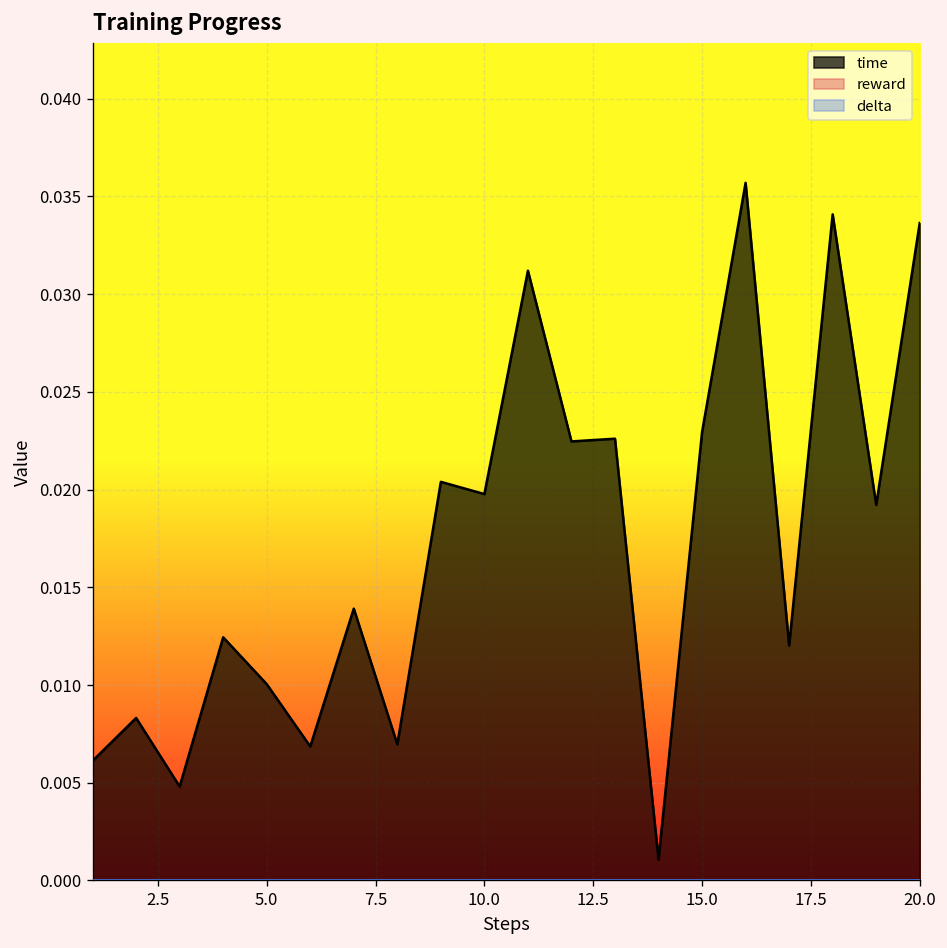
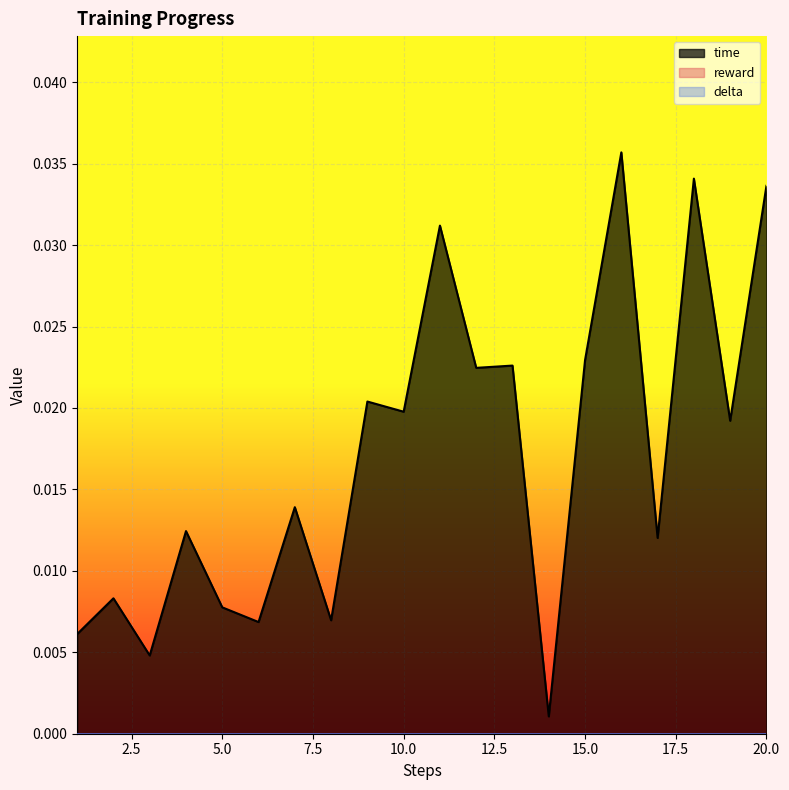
  {
    "time": {
-     "5.0": 0.0100,
+     "5.0": 0.0078,
      "10.0": 0.0198,
      "15.0": 0.0229,
      "20.0": 0.0336
    },
    "delta": {
      "5.0": 0.0000,
      "10.0": 0.0000,
      "15.0": 0.0000,
      "20.0": 0.0000
    }
  }
